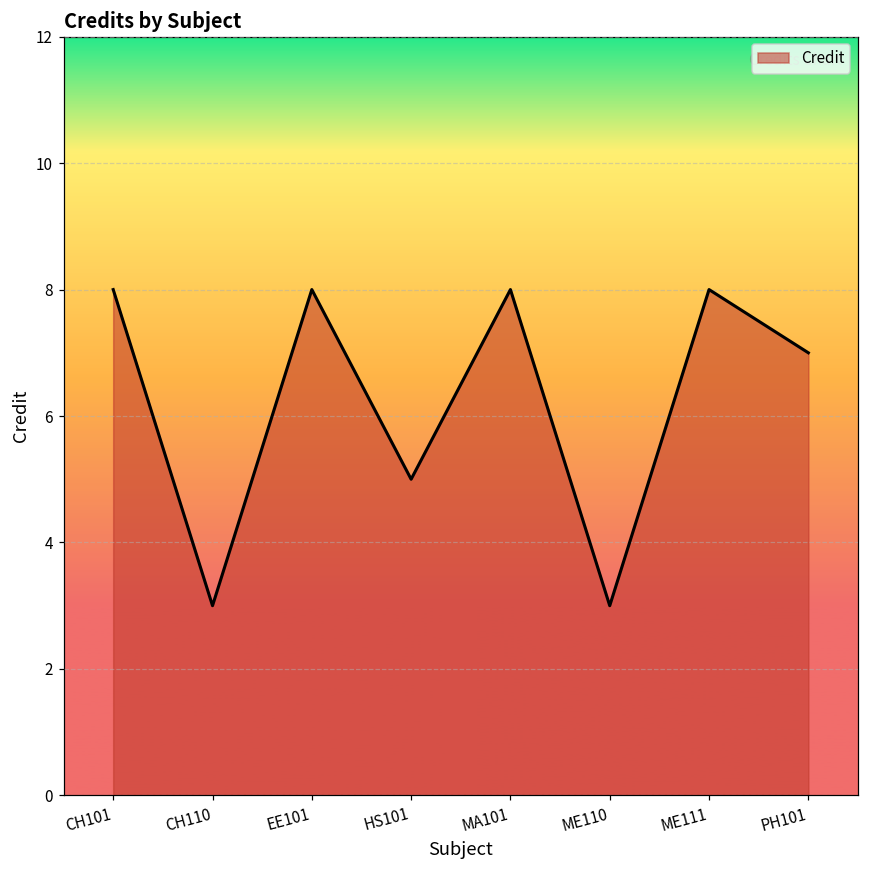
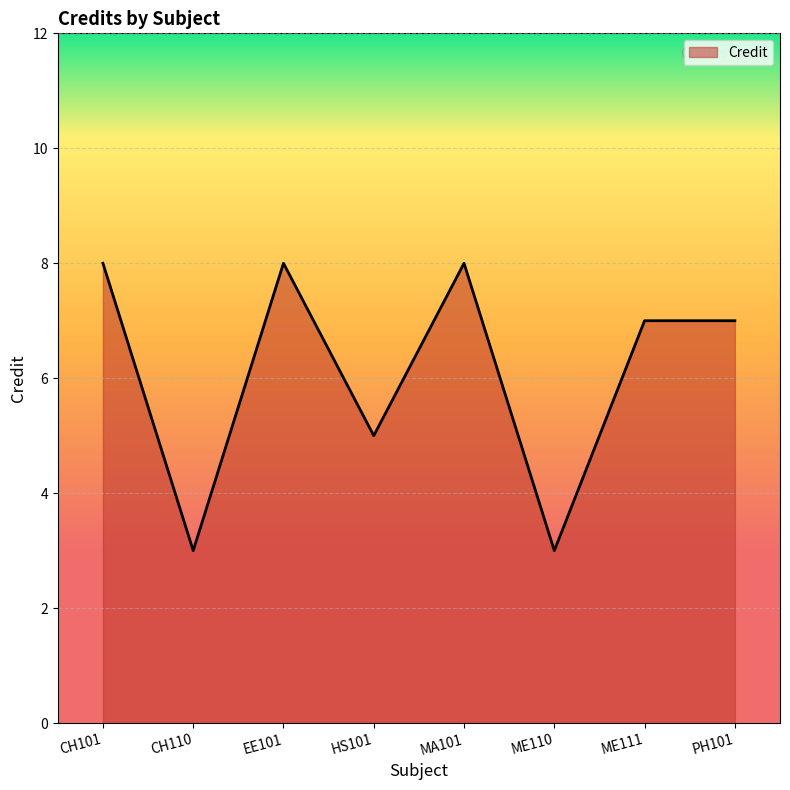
  {
    "CH101": 8,
    "CH110": 3,
    "EE101": 8,
    "HS101": 5,
    "MA101": 8,
    "ME110": 3,
-   "ME111": 8,
+   "ME111": 7,
    "PH101": 7
  }
